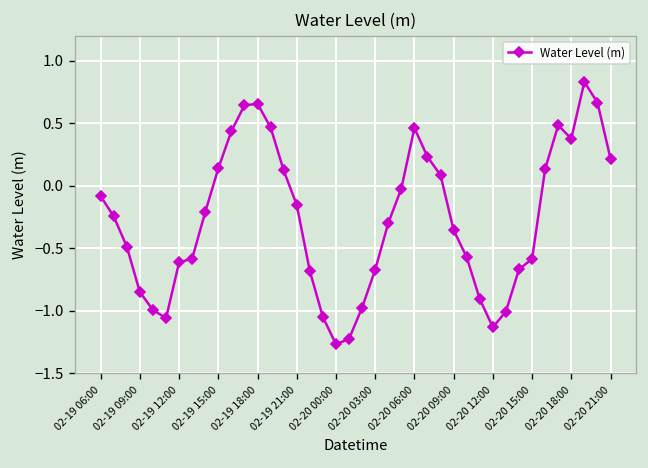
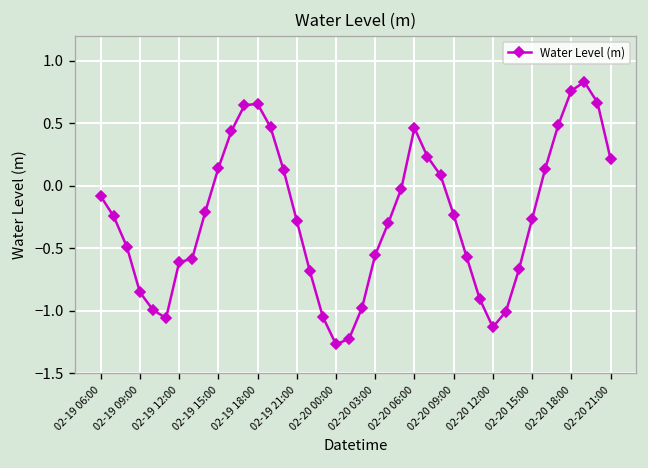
  {
    "02-19 06:00": -0.08,
    "02-19 09:00": -0.85,
    "02-19 12:00": -0.61,
    "02-19 15:00": 0.14,
    "02-19 18:00": 0.66,
-   "02-19 21:00": -0.15,
+   "02-19 21:00": -0.28,
    "02-20 00:00": -1.27,
-   "02-20 03:00": -0.67,
+   "02-20 03:00": -0.55,
    "02-20 06:00": 0.46,
-   "02-20 09:00": -0.36,
+   "02-20 09:00": -0.23,
    "02-20 12:00": -1.13,
-   "02-20 15:00": -0.59,
-   "02-20 18:00": 0.38,
+   "02-20 15:00": -0.27,
+   "02-20 18:00": 0.76,
    "02-20 21:00": 0.22
  }
